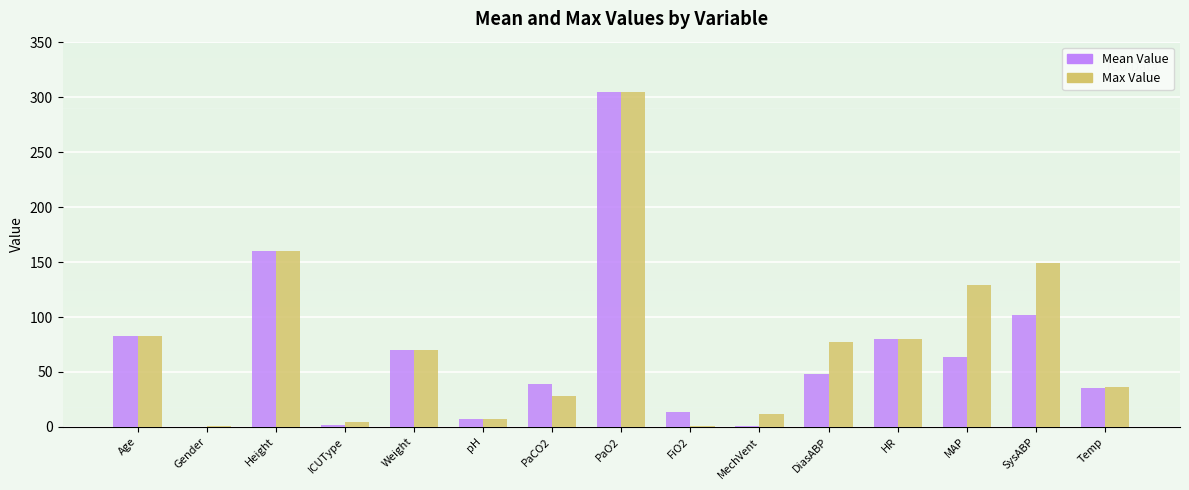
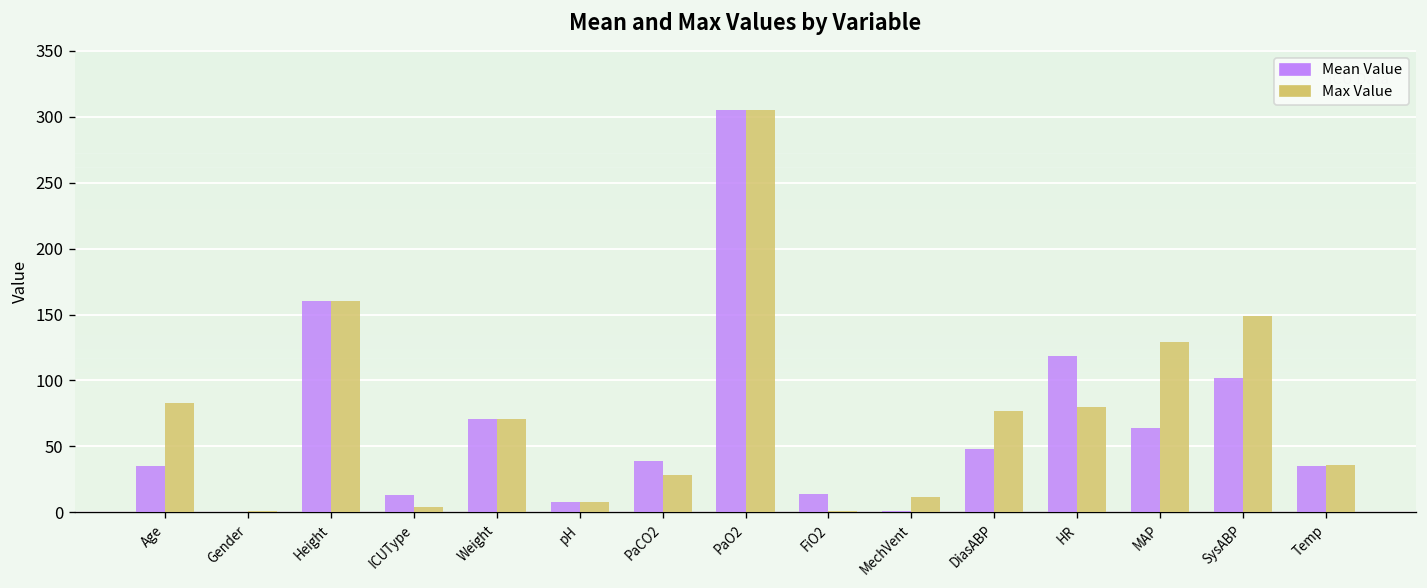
  {
    "Mean Value": {
-     "Age": 83,
+     "Age": 35,
      "Gender": 0,
      "Height": 160,
-     "ICUType": 2,
+     "ICUType": 13,
      "Weight": 70,
      "pH": 7,
      "PaCO2": 39,
      "PaO2": 305,
      "FiO2": 14,
      "DiasABP": 48,
-     "HR": 80,
+     "HR": 119,
      "MAP": 64,
      "SysABP": 102,
      "Temp": 35
    },
    "Max Value": {
      "Age": 83,
      "Height": 160,
      "ICUType": 4,
      "Weight": 70,
      "pH": 7,
      "PaCO2": 28,
      "PaO2": 305,
      "MechVent": 12,
      "DiasABP": 77,
      "HR": 80,
      "MAP": 129,
      "SysABP": 149,
      "Temp": 36
    }
  }
